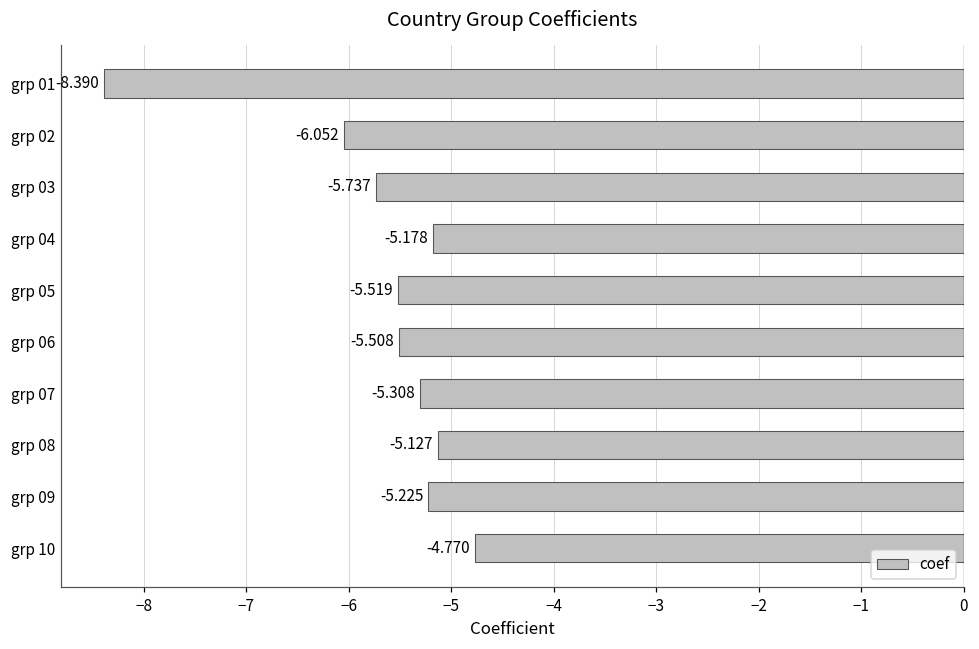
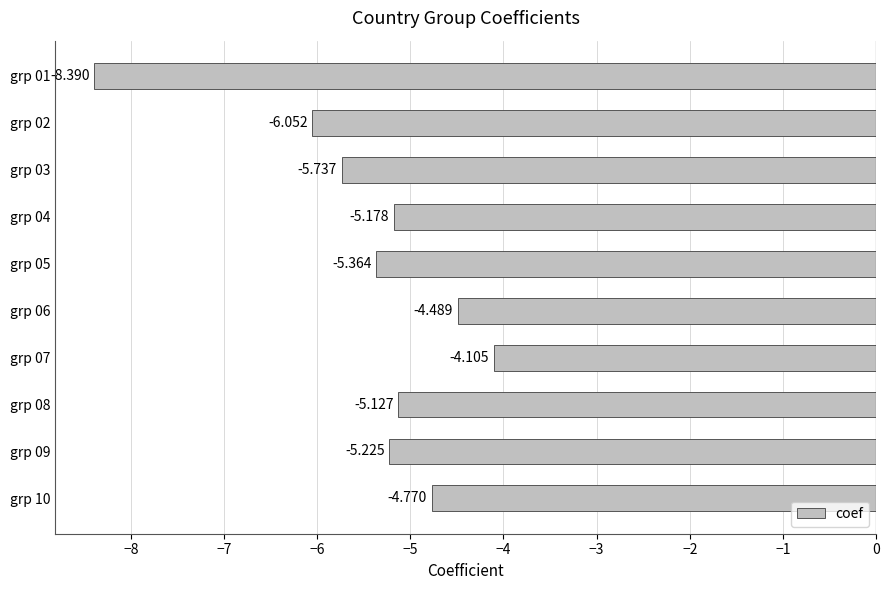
  {
    "grp 01": -8.390,
    "grp 02": -6.052,
    "grp 03": -5.737,
    "grp 04": -5.178,
-   "grp 05": -5.519,
-   "grp 06": -5.508,
-   "grp 07": -5.308,
+   "grp 05": -5.364,
+   "grp 06": -4.489,
+   "grp 07": -4.105,
    "grp 08": -5.127,
    "grp 09": -5.225,
    "grp 10": -4.770
  }
